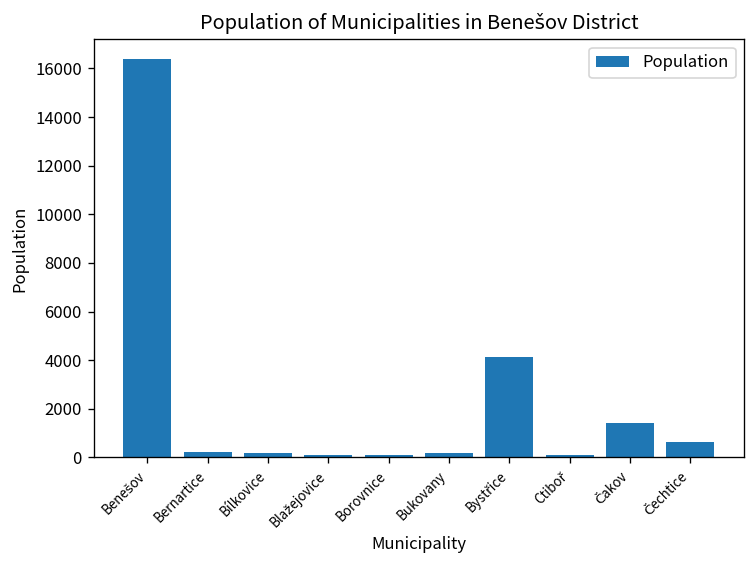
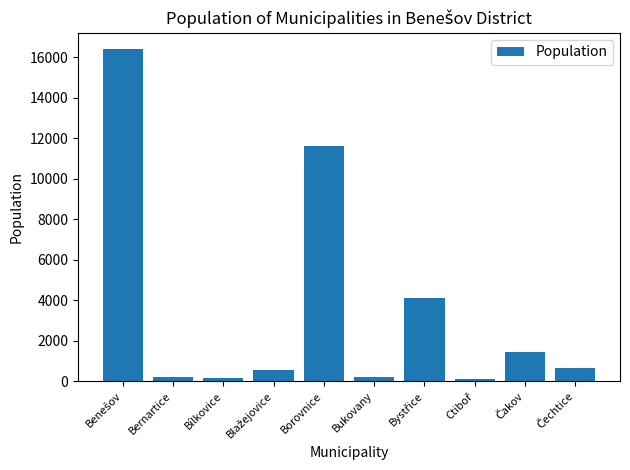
  {
    "Benešov": 16400,
    "Bernartice": 200,
    "Bílkovice": 200,
-   "Blažejovice": 100,
-   "Borovnice": 100,
+   "Blažejovice": 500,
+   "Borovnice": 11600,
    "Bukovany": 200,
    "Bystřice": 4100,
    "Čakov": 1400,
    "Čechtice": 600
  }
